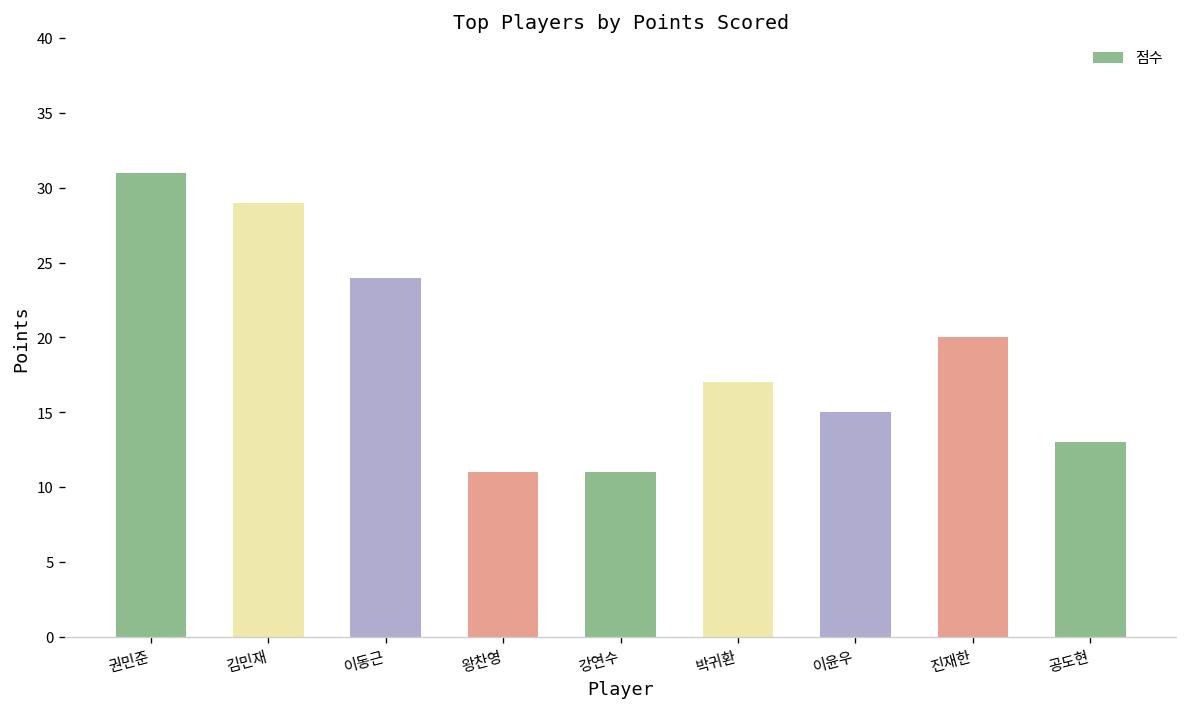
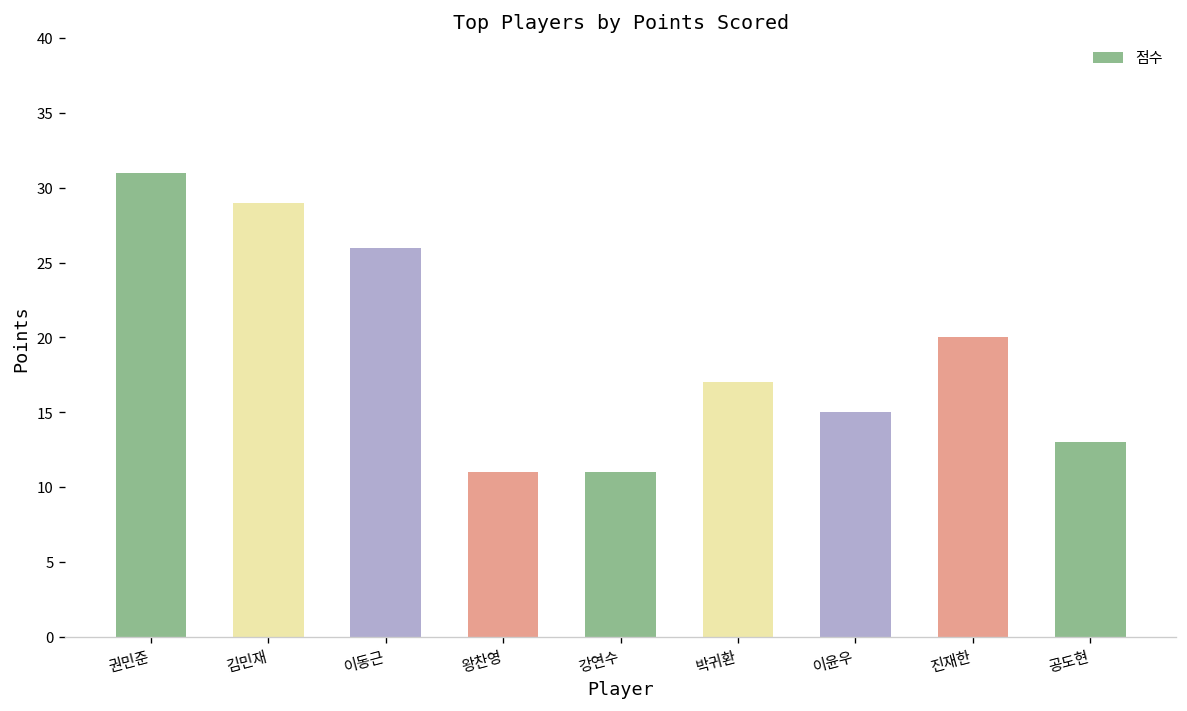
  {
    "권민준": 31,
    "김민재": 29,
-   "이동근": 24,
+   "이동근": 26,
    "왕찬영": 11,
    "강연수": 11,
    "박귀환": 17,
    "이윤우": 15,
    "진재한": 20,
    "공도현": 13
  }
